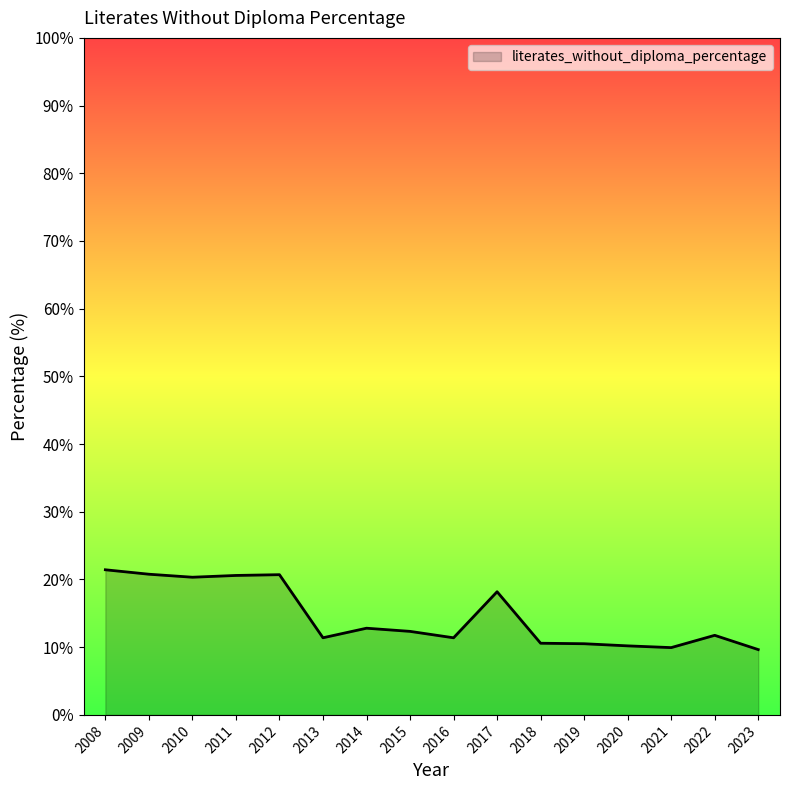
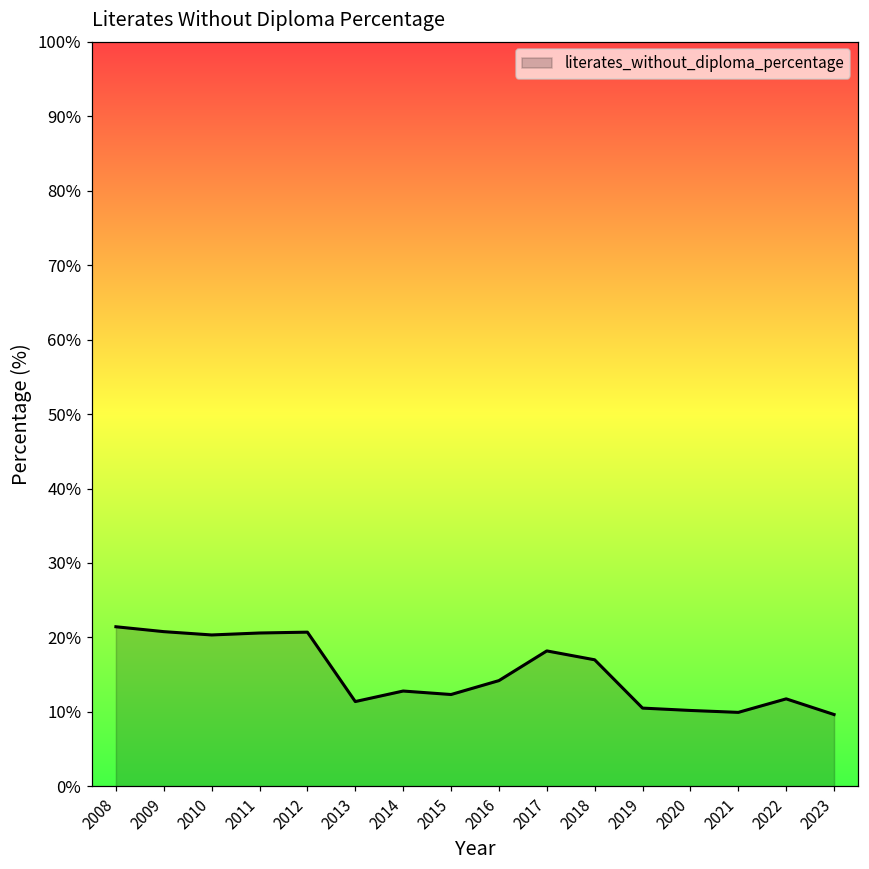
  {
    "2008": "21%",
    "2009": "21%",
    "2010": "20%",
    "2011": "21%",
    "2012": "21%",
    "2013": "11%",
    "2014": "13%",
    "2015": "12%",
-   "2016": "11%",
+   "2016": "14%",
    "2017": "18%",
-   "2018": "11%",
+   "2018": "17%",
    "2019": "11%",
    "2020": "10%",
    "2021": "10%",
    "2022": "12%",
    "2023": "10%"
  }
